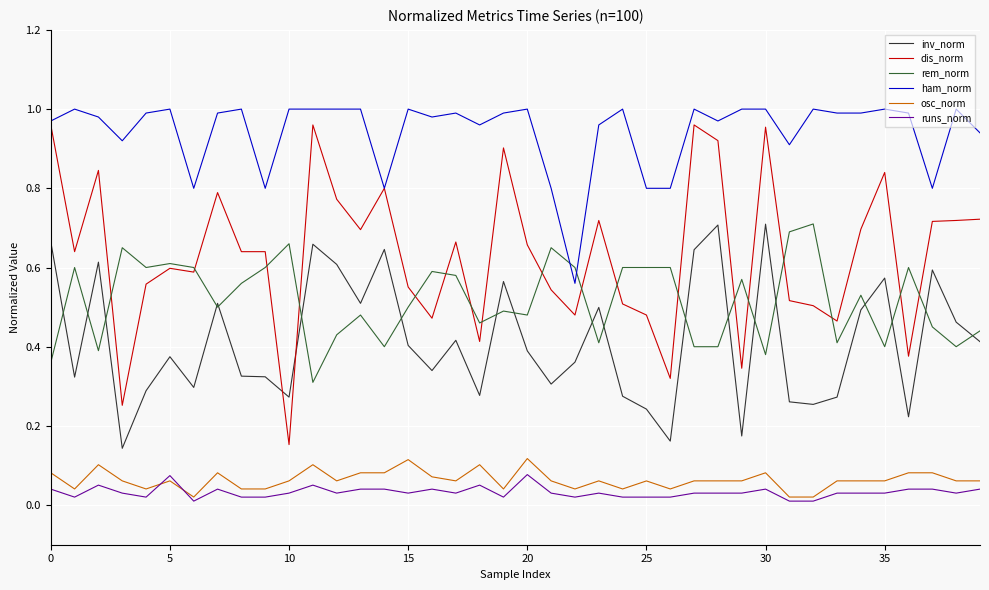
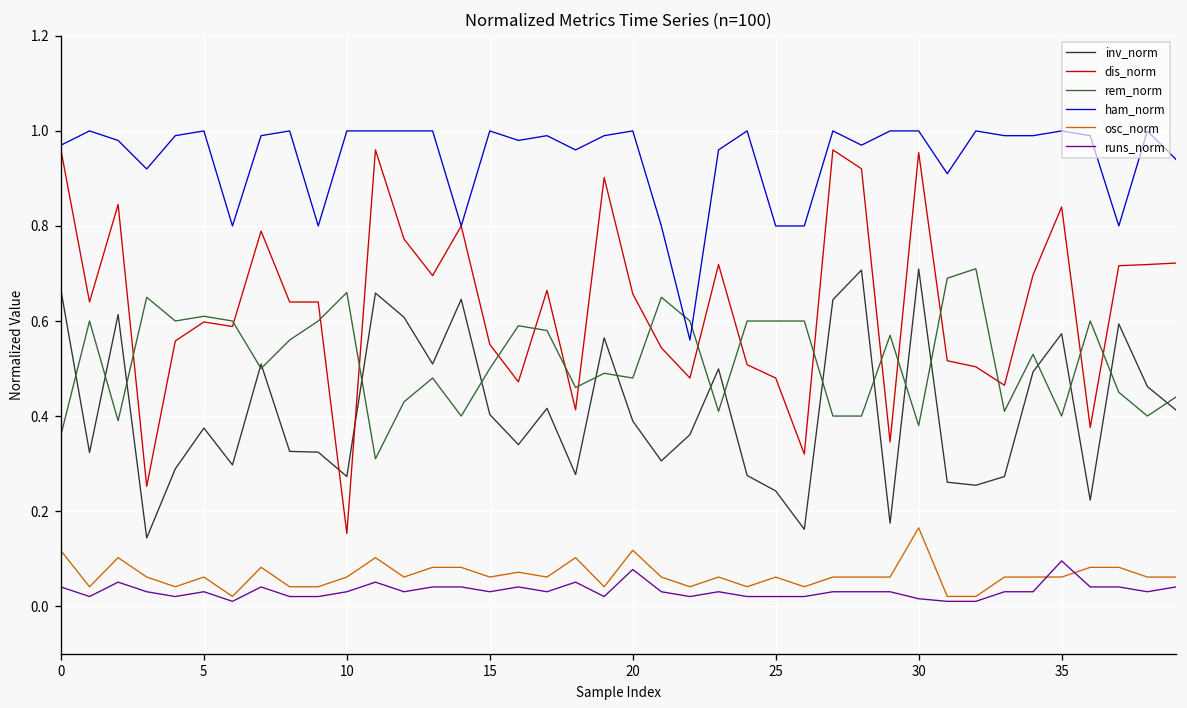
  {
    "dis_norm": {
      "0": 0.96,
      "5": 0.60,
      "10": 0.15,
      "15": 0.55,
      "20": 0.66,
      "25": 0.48,
      "30": 0.95,
      "35": 0.84
    },
    "ham_norm": {
      "0": 0.97,
      "5": 1.00,
      "10": 1.00,
      "15": 1.00,
      "20": 1.00,
      "25": 0.80,
      "30": 1.00,
      "35": 1.00
    },
    "osc_norm": {
-     "0": 0.08,
+     "0": 0.12,
      "5": 0.06,
      "10": 0.06,
-     "15": 0.11,
+     "15": 0.06,
      "20": 0.12,
      "25": 0.06,
-     "30": 0.08,
+     "30": 0.16,
      "35": 0.06
    },
    "runs_norm": {
      "0": 0.04,
-     "5": 0.07,
+     "5": 0.03,
      "10": 0.03,
      "15": 0.03,
      "20": 0.08,
      "25": 0.02,
-     "30": 0.04,
-     "35": 0.03
+     "30": 0.02,
+     "35": 0.10
    }
  }
